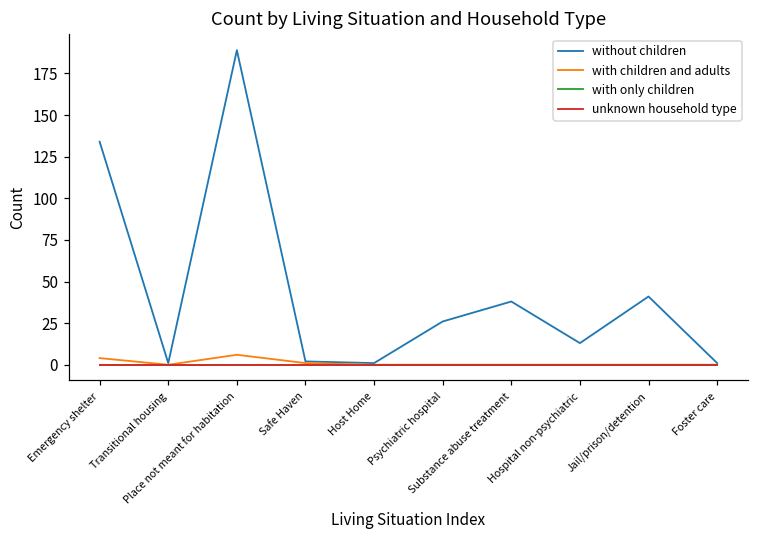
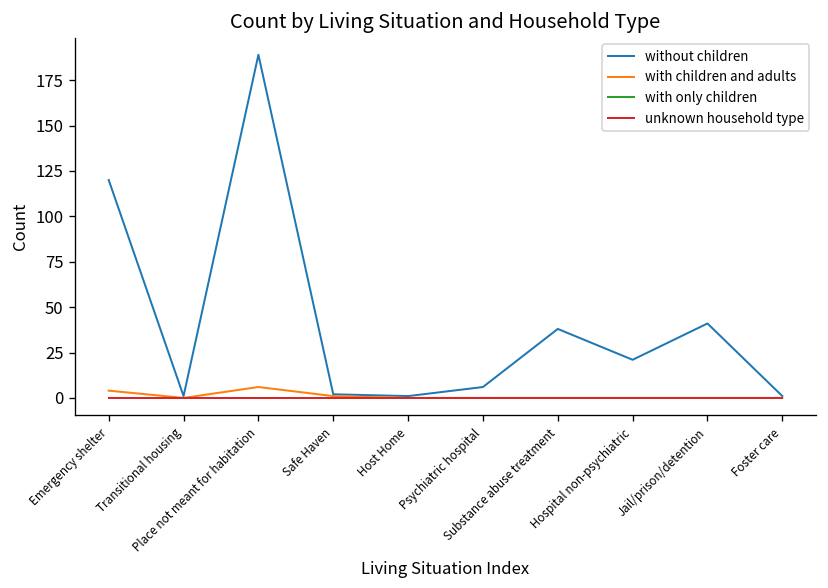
  {
    "without children": {
-     "Emergency shelter": 134,
+     "Emergency shelter": 120,
      "Place not meant for habitation": 189,
-     "Psychiatric hospital": 26,
+     "Psychiatric hospital": 6,
      "Substance abuse treatment": 38,
-     "Hospital non-psychiatric": 13,
+     "Hospital non-psychiatric": 21,
      "Jail/prison/detention": 41
    },
    "with children and adults": {
      "Emergency shelter": 4,
      "Place not meant for habitation": 6
    },
    "unknown household type": {
      "Emergency shelter": 0,
      "Place not meant for habitation": 0
    }
  }
